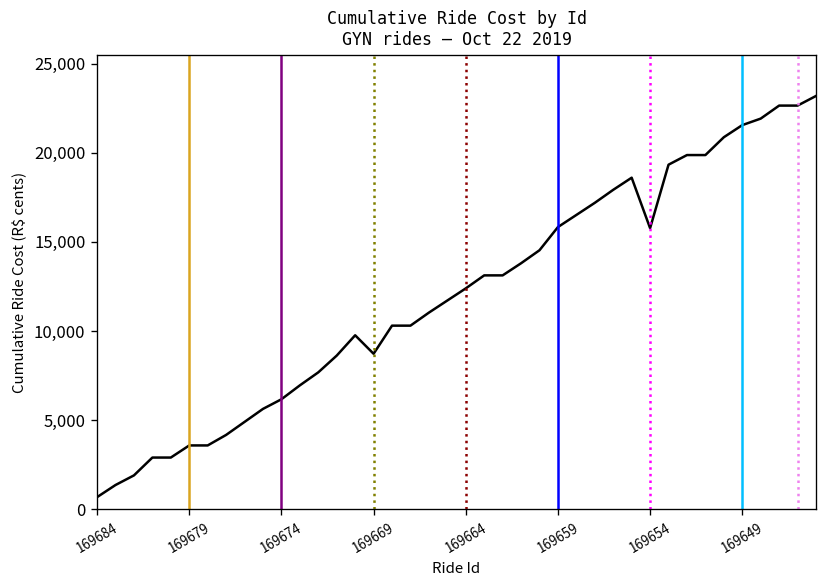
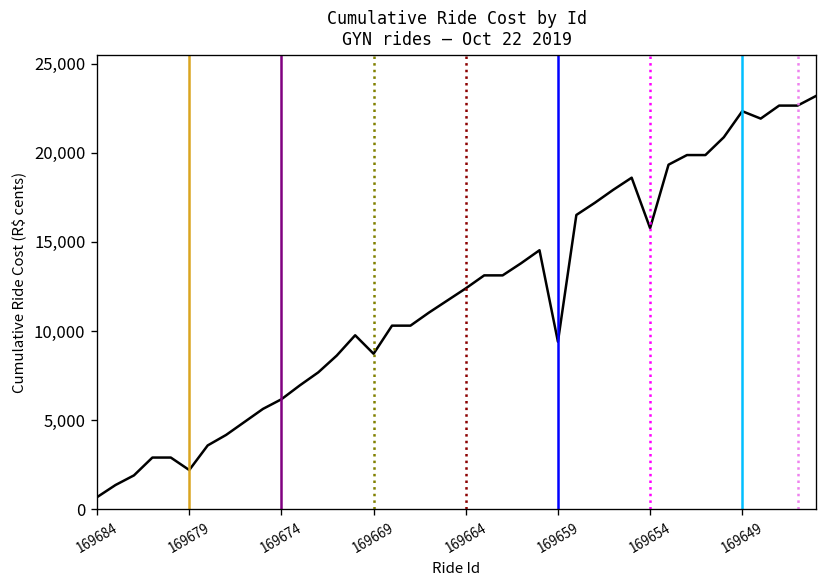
  {
    "169684": "700",
-   "169679": "3,600",
+   "169679": "2,200",
    "169674": "6,200",
    "169669": "8,700",
    "169664": "12,400",
-   "169659": "15,800",
+   "169659": "9,400",
    "169654": "15,800",
-   "169649": "21,600"
+   "169649": "22,300"
  }
